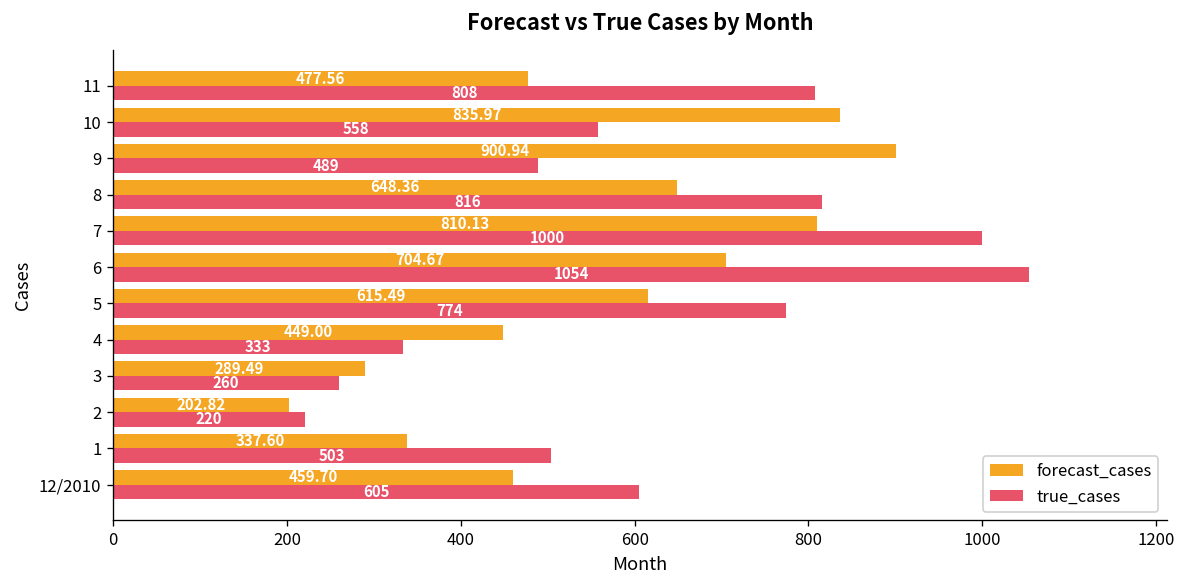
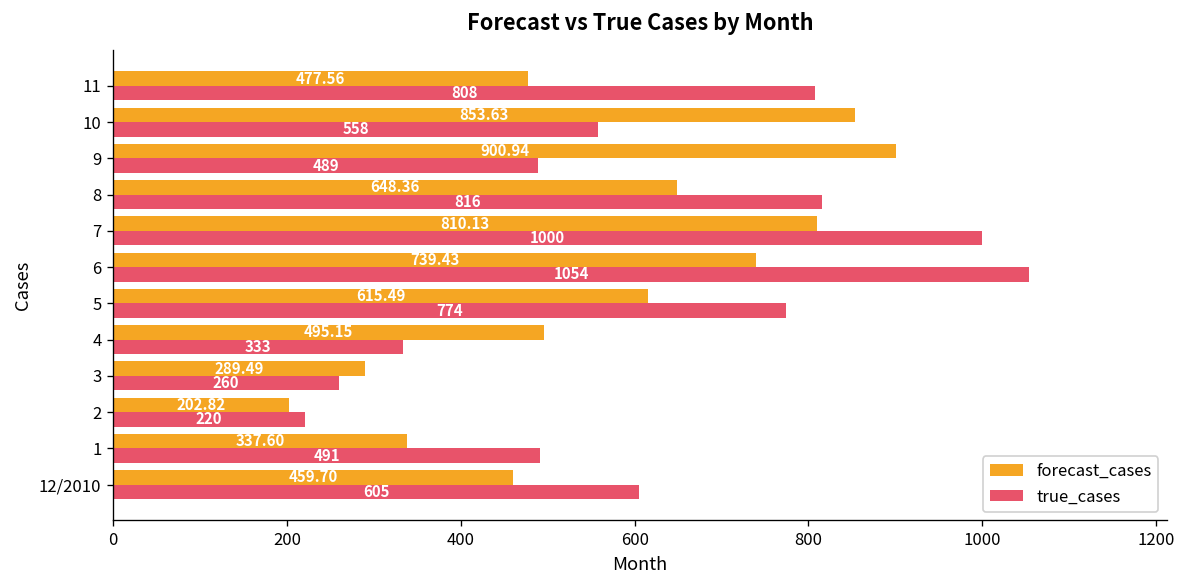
  {
    "forecast_cases": {
      "11": 477.56,
-     "10": 835.97,
+     "10": 853.63,
      "9": 900.94,
      "8": 648.36,
      "7": 810.13,
-     "6": 704.67,
+     "6": 739.43,
      "5": 615.49,
-     "4": 449.00,
+     "4": 495.15,
      "3": 289.49,
      "2": 202.82,
      "1": 337.60,
      "12/2010": 459.70
    },
    "true_cases": {
      "11": 808,
      "10": 558,
      "9": 489,
      "8": 816,
      "7": 1000,
      "6": 1054,
      "5": 774,
      "4": 333,
      "3": 260,
      "2": 220,
-     "1": 503,
+     "1": 491,
      "12/2010": 605
    }
  }
